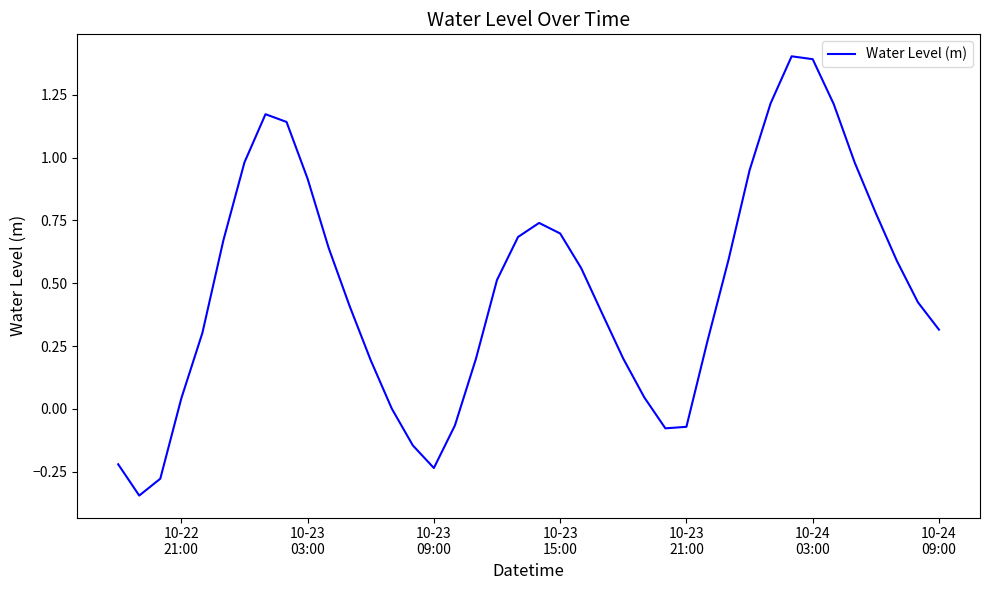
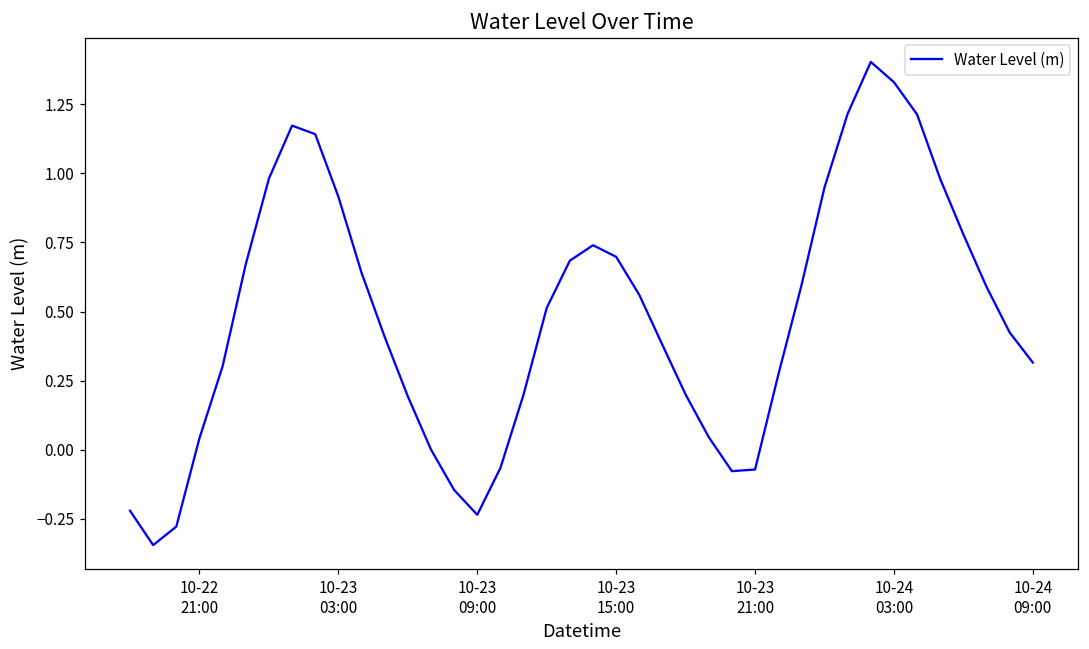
  {
    "10-22 21:00": 0.04,
    "10-23 03:00": 0.92,
    "10-23 09:00": -0.23,
    "10-23 15:00": 0.70,
    "10-23 21:00": -0.07,
-   "10-24 03:00": 1.39,
+   "10-24 03:00": 1.33,
    "10-24 09:00": 0.32
  }
